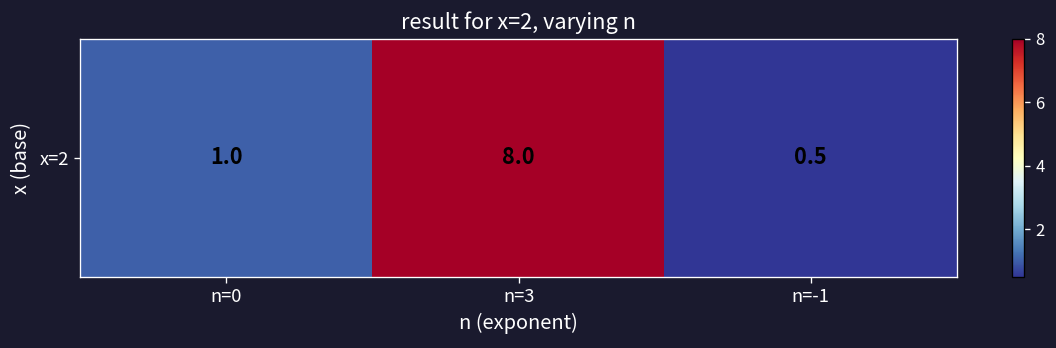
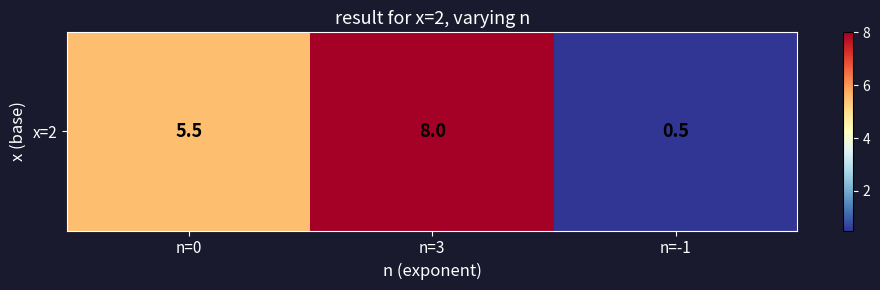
  {
    "x=2": {
-     "n=0": 1.0,
+     "n=0": 5.5,
      "n=3": 8.0,
      "n=-1": 0.5
    }
  }
